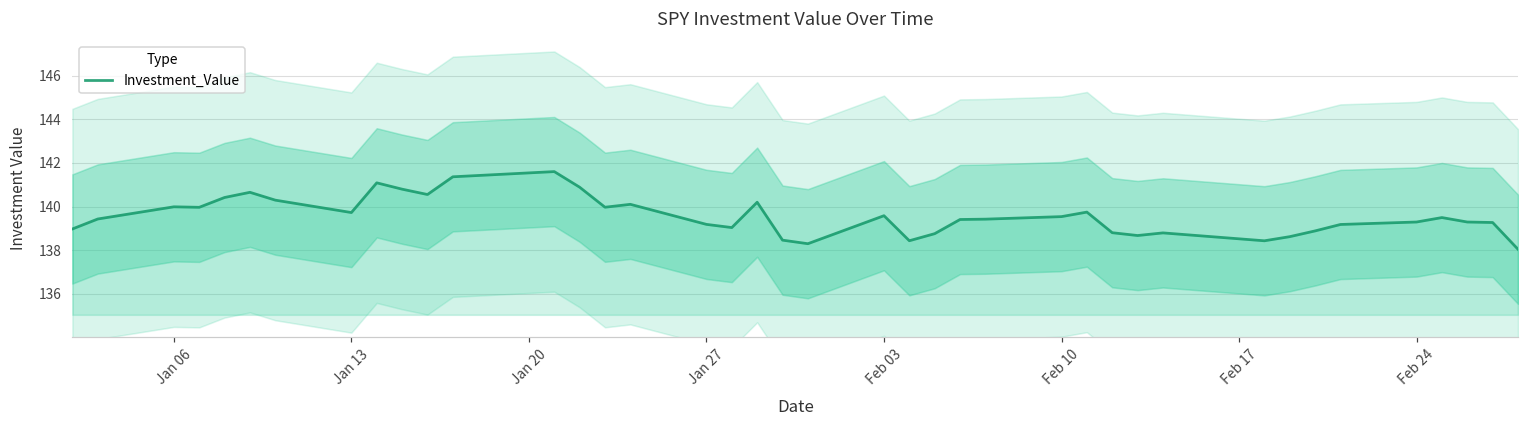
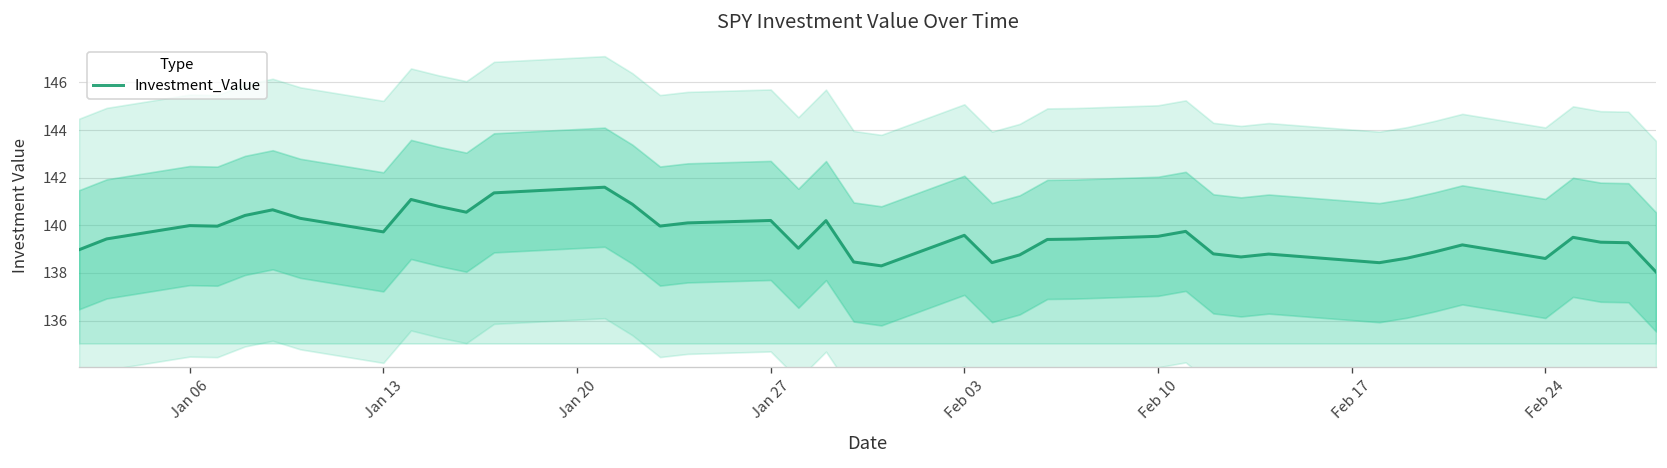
  {
    "Investment_Value": {
      "Jan 06": 140.0,
      "Jan 13": 139.7,
-     "Jan 27": 139.2,
+     "Jan 27": 140.2,
      "Feb 03": 139.6,
      "Feb 10": 139.5,
-     "Feb 24": 139.3
+     "Feb 24": 138.6
    }
  }
